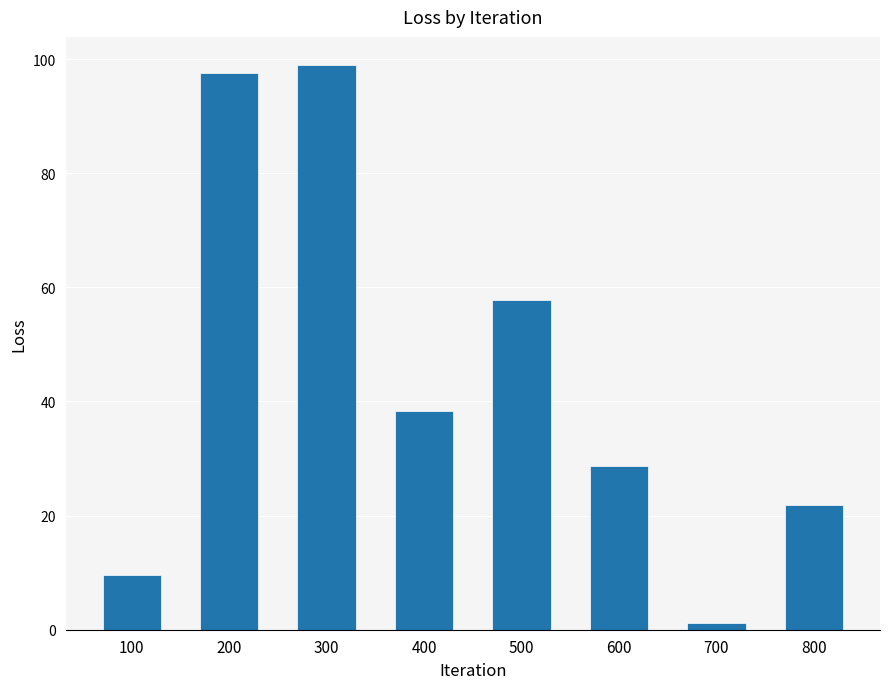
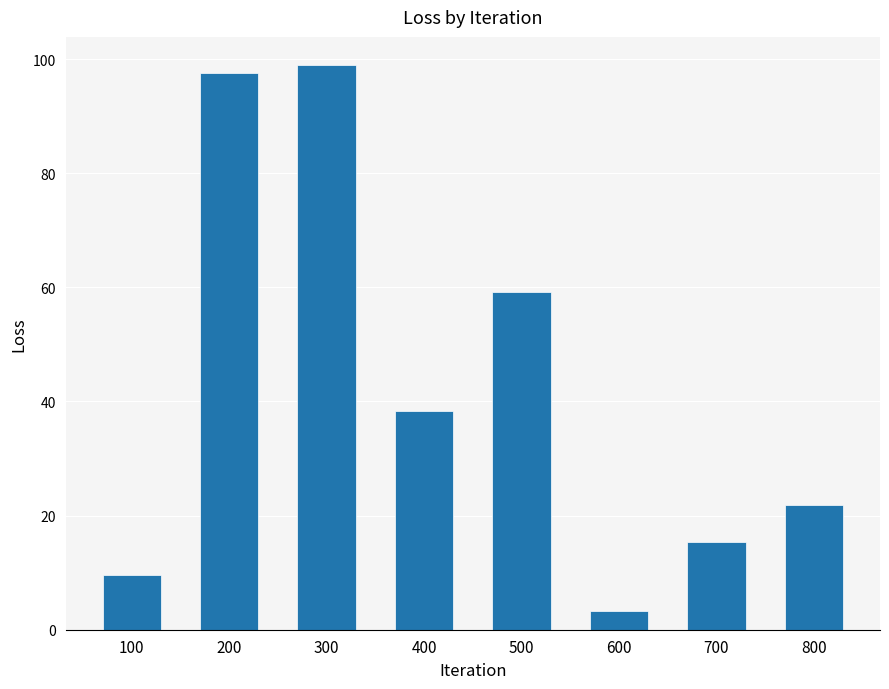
  {
    "100": 10,
    "200": 98,
    "300": 99,
    "400": 38,
-   "500": 58,
-   "600": 29,
-   "700": 1,
+   "500": 59,
+   "600": 3,
+   "700": 15,
    "800": 22
  }
